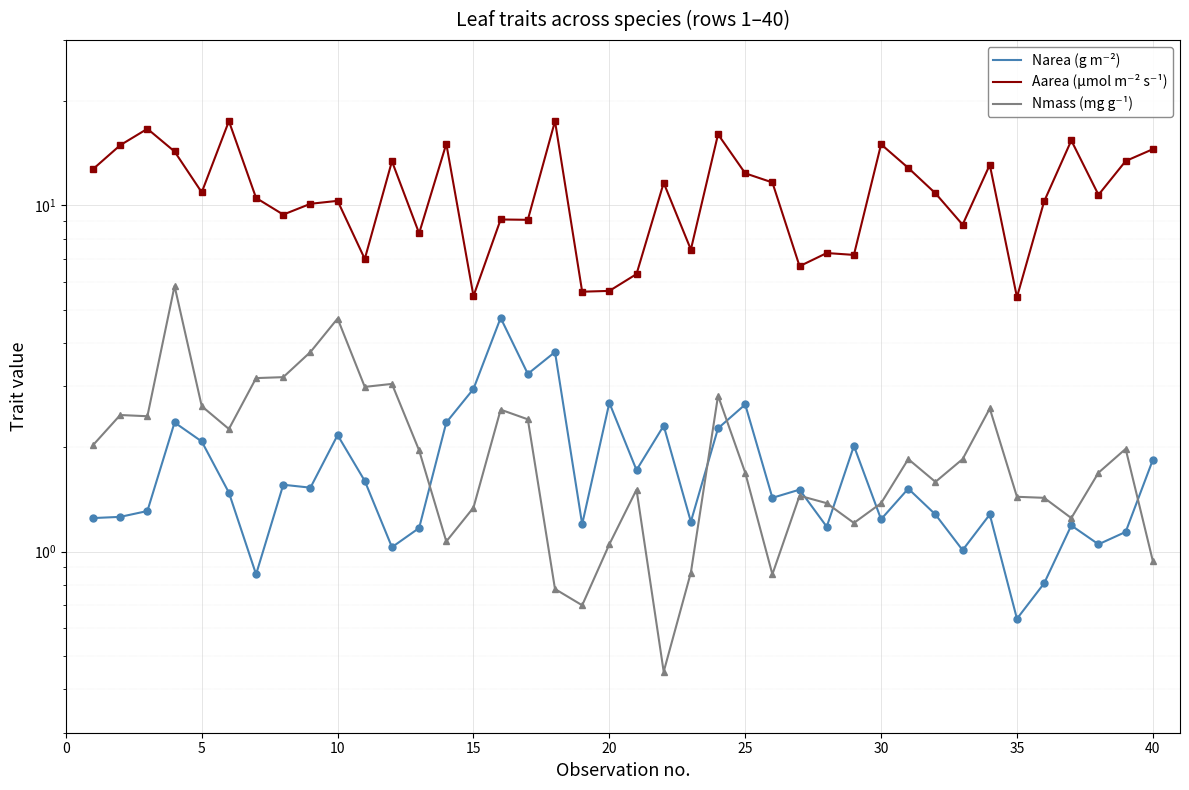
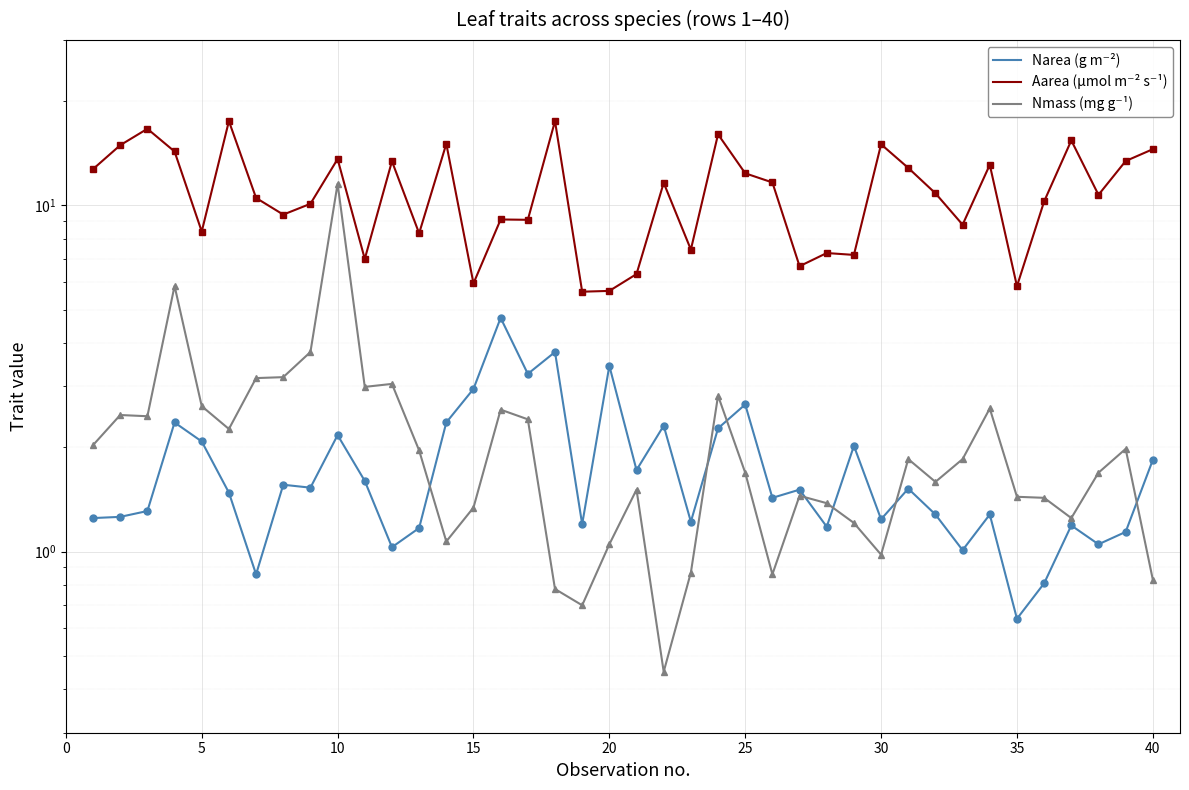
  {
    "Narea (g m⁻²)": {
      "5": 2.1,
      "10": 2.2,
      "15": 3.0,
-     "20": 2.7,
+     "20": 3.4,
      "25": 2.7,
      "30": 1.24,
      "35": 0.64,
      "40": 1.8
    },
    "Aarea (µmol m⁻² s⁻¹)": {
-     "5": 10.9,
-     "10": 10.3,
-     "15": 5.5,
+     "5": 8.4,
+     "10": 13.6,
+     "15": 6.0,
      "20": 5.7,
      "25": 12.4,
      "30": 15.0,
-     "35": 5.4,
+     "35": 5.8,
      "40": 14.5
    },
    "Nmass (mg g⁻¹)": {
      "5": 2.6,
-     "10": 4.7,
+     "10": 11.5,
      "15": 1.34,
      "20": 1.05,
      "25": 1.7,
-     "30": 1.38,
+     "30": 0.98,
      "35": 1.44,
-     "40": 0.94
+     "40": 0.83
    }
  }
